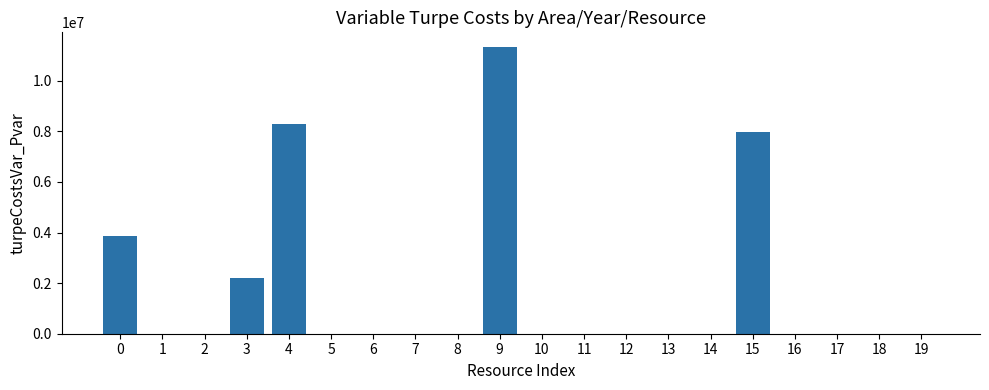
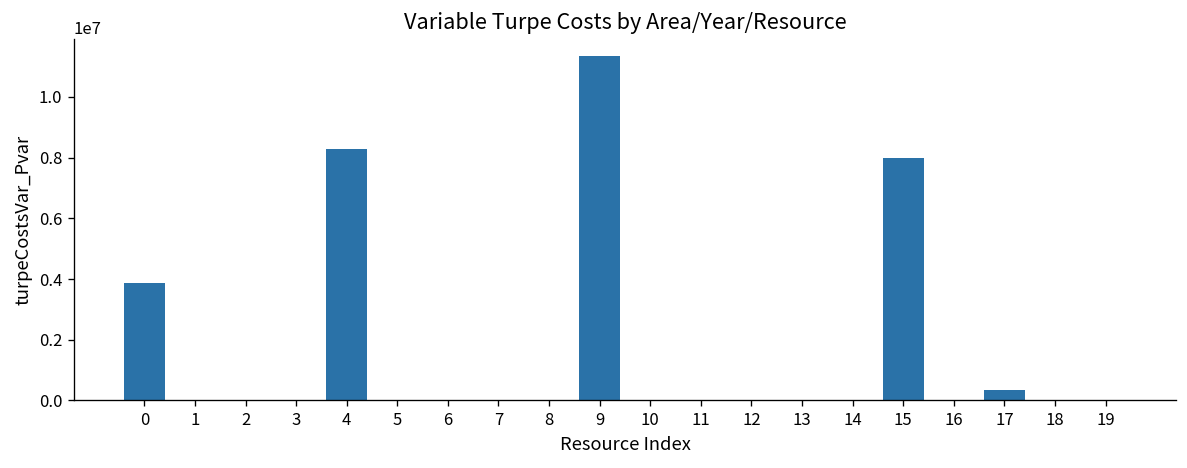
  {
    "0": 3900000,
    "1": 0,
    "2": 0,
-   "3": 2200000,
+   "3": 0,
    "4": 8300000,
    "5": 0,
    "6": 0,
    "7": 0,
    "8": 0,
    "9": 11300000,
    "10": 0,
    "11": 0,
    "12": 0,
    "13": 0,
    "14": 0,
    "15": 8000000,
    "16": 0,
-   "17": 0,
+   "17": 300000,
    "18": 0,
    "19": 0
  }
